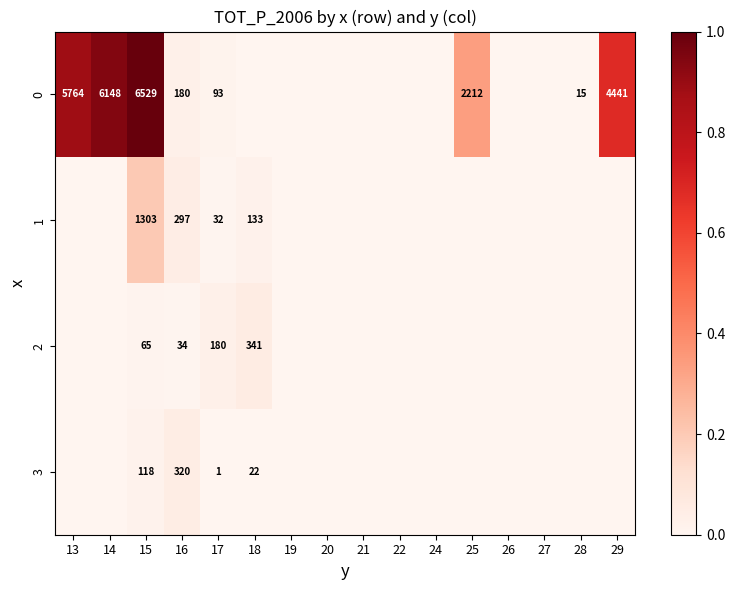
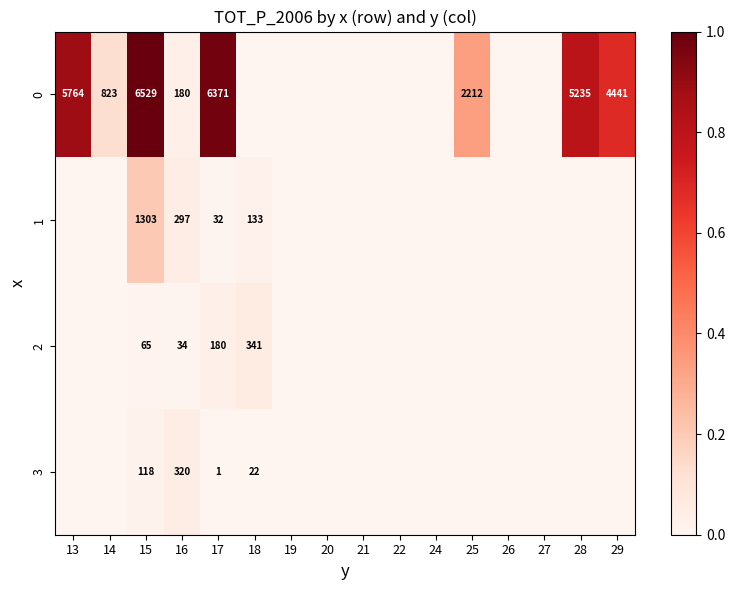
  {
    "0": {
      "13": 5764,
-     "14": 6148,
+     "14": 823,
      "15": 6529,
      "16": 180,
-     "17": 93,
+     "17": 6371,
      "25": 2212,
-     "28": 15,
+     "28": 5235,
      "29": 4441
    },
    "1": {
      "15": 1303,
      "16": 297,
      "17": 32,
      "18": 133
    },
    "2": {
      "15": 65,
      "16": 34,
      "17": 180,
      "18": 341
    },
    "3": {
      "15": 118,
      "16": 320,
      "17": 1,
      "18": 22
    }
  }
